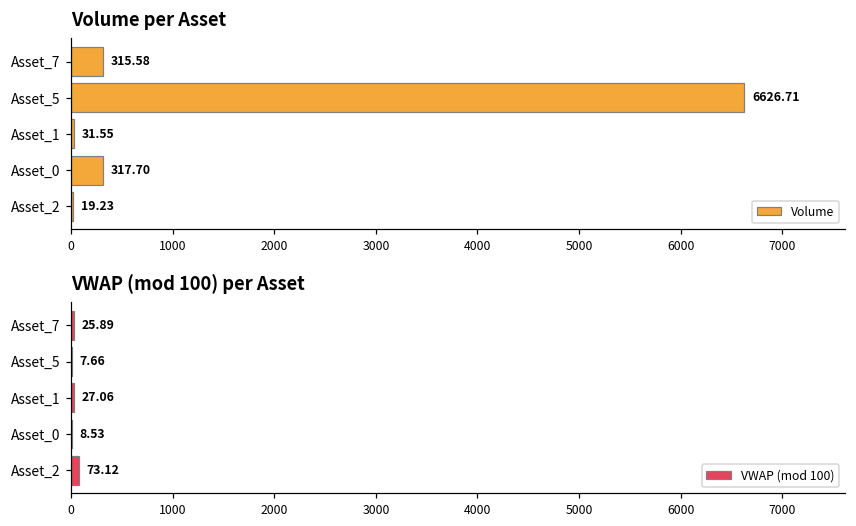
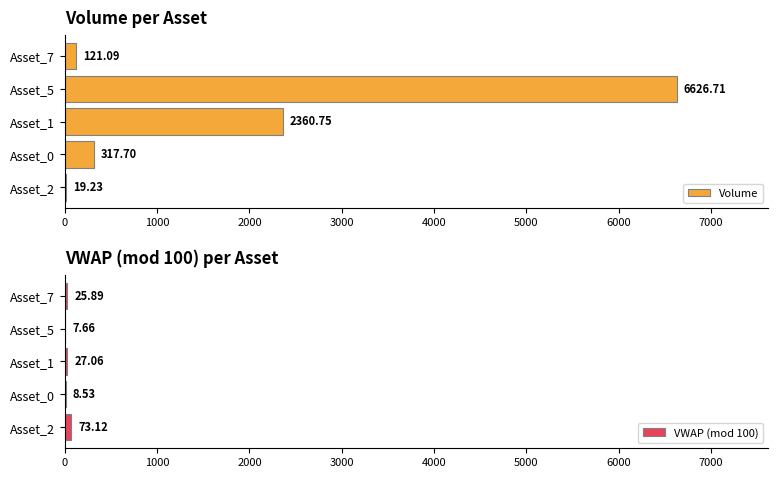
  {
    "Volume per Asset": {
-     "Asset_7": 315.58,
+     "Asset_7": 121.09,
      "Asset_5": 6626.71,
-     "Asset_1": 31.55,
+     "Asset_1": 2360.75,
      "Asset_0": 317.70,
      "Asset_2": 19.23
    },
    "VWAP (mod 100) per Asset": {
      "Asset_7": 25.89,
      "Asset_5": 7.66,
      "Asset_1": 27.06,
      "Asset_0": 8.53,
      "Asset_2": 73.12
    }
  }
